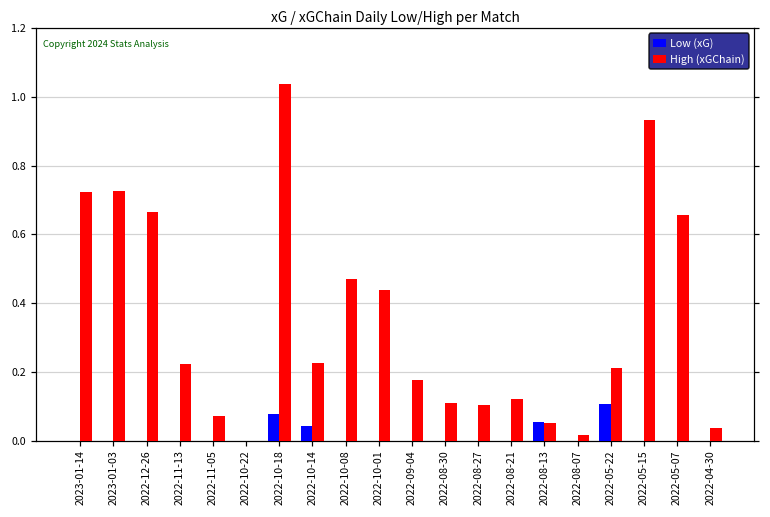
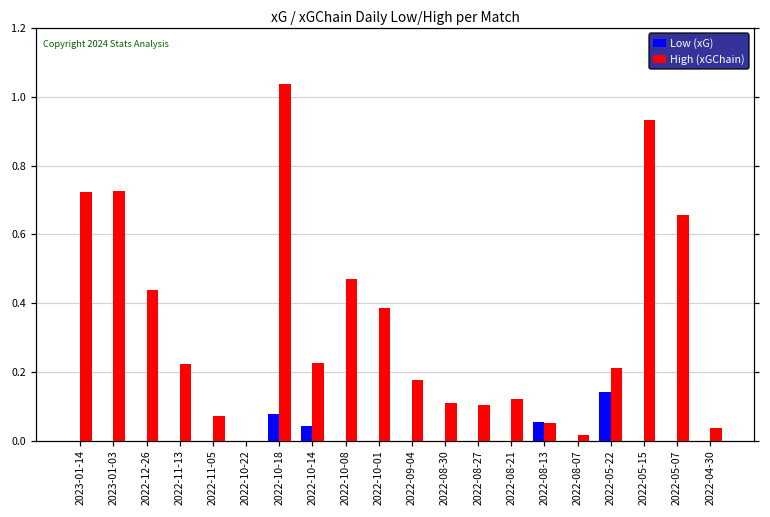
  {
    "Low (xG)": {
      "2023-01-14": 0.00,
      "2023-01-03": 0.00,
      "2022-12-26": 0.00,
      "2022-11-13": 0.00,
      "2022-11-05": 0.00,
      "2022-10-22": 0.00,
      "2022-10-18": 0.08,
      "2022-10-14": 0.04,
      "2022-10-08": 0.00,
      "2022-10-01": 0.00,
      "2022-09-04": 0.00,
      "2022-08-30": 0.00,
      "2022-08-27": 0.00,
      "2022-08-21": 0.00,
      "2022-08-13": 0.05,
      "2022-08-07": 0.00,
-     "2022-05-22": 0.11,
+     "2022-05-22": 0.14,
      "2022-05-15": 0.00,
      "2022-05-07": 0.00,
      "2022-04-30": 0.00
    },
    "High (xGChain)": {
      "2023-01-14": 0.72,
      "2023-01-03": 0.73,
-     "2022-12-26": 0.66,
+     "2022-12-26": 0.44,
      "2022-11-13": 0.22,
      "2022-11-05": 0.07,
      "2022-10-22": 0.00,
      "2022-10-18": 1.04,
      "2022-10-14": 0.22,
      "2022-10-08": 0.47,
-     "2022-10-01": 0.44,
+     "2022-10-01": 0.39,
      "2022-09-04": 0.18,
      "2022-08-30": 0.11,
      "2022-08-27": 0.10,
      "2022-08-21": 0.12,
      "2022-08-13": 0.05,
      "2022-08-07": 0.02,
      "2022-05-22": 0.21,
      "2022-05-15": 0.93,
      "2022-05-07": 0.66,
      "2022-04-30": 0.04
    }
  }
